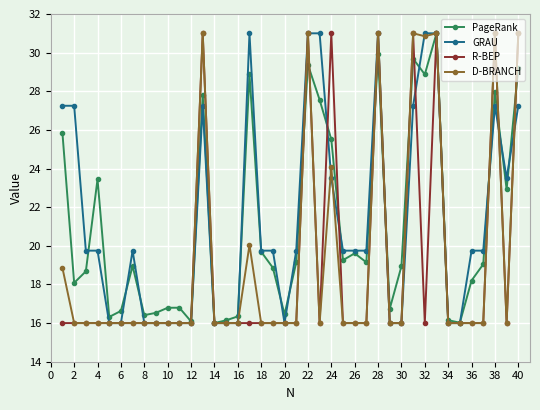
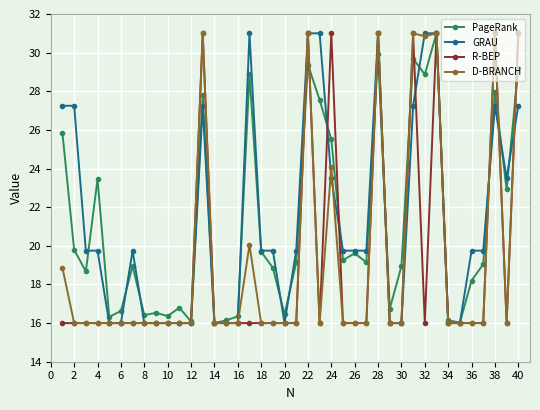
  {
    "PageRank": {
-     "2": 18.1,
+     "2": 19.8,
      "4": 23.5,
      "6": 16.6,
      "8": 16.4,
-     "10": 16.8,
+     "10": 16.4,
      "16": 16.3,
      "20": 16.4,
      "22": 29.4,
      "24": 25.5,
      "26": 19.6,
      "28": 29.9,
      "30": 18.9,
      "32": 28.9,
      "34": 16.1,
      "36": 18.2,
      "38": 27.9
    },
    "GRAU": {
      "2": 27.3,
      "4": 19.8,
      "24": 23.5,
      "26": 19.8,
      "32": 31.0,
      "36": 19.8,
      "38": 27.3,
      "40": 27.3
    },
    "R-BEP": {
      "24": 31.0,
      "32": 16.0
    },
    "D-BRANCH": {
      "24": 24.1,
      "32": 30.9
    }
  }
